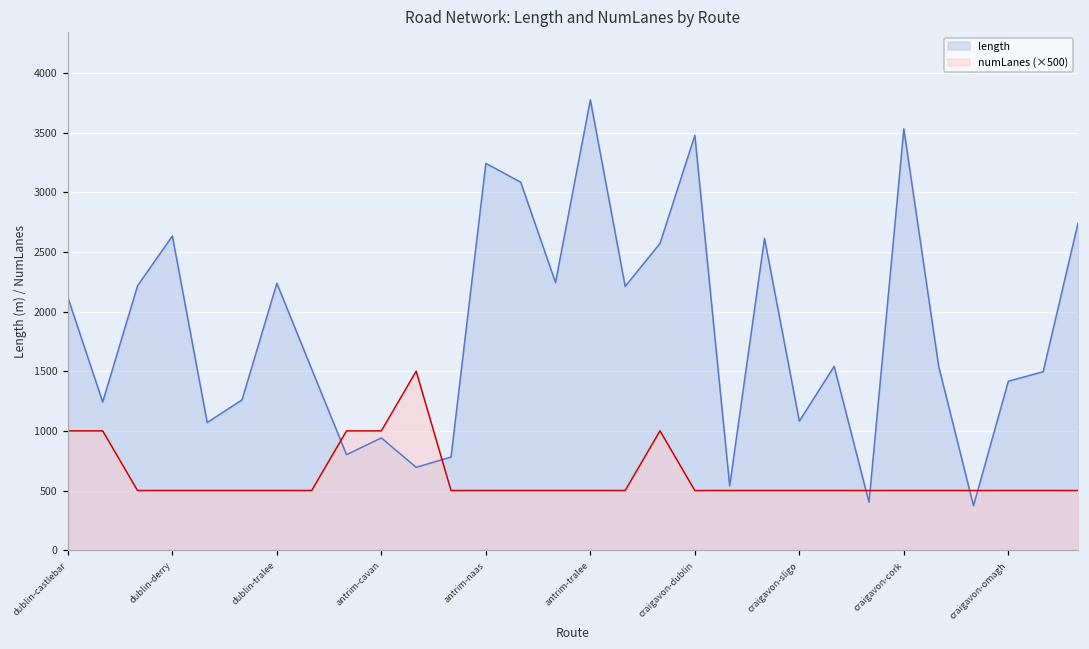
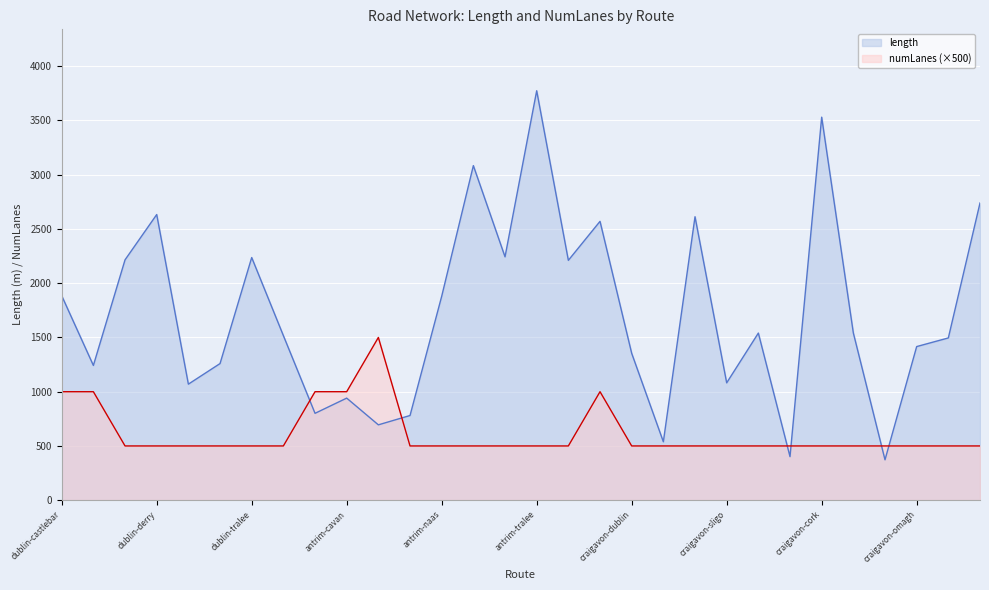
  {
    "length": {
-     "dublin-castlebar": 2120,
+     "dublin-castlebar": 1880,
      "dublin-derry": 2630,
      "dublin-tralee": 2240,
      "antrim-cavan": 940,
-     "antrim-naas": 3240,
+     "antrim-naas": 1880,
      "antrim-tralee": 3770,
-     "craigavon-dublin": 3480,
+     "craigavon-dublin": 1350,
      "craigavon-sligo": 1080,
      "craigavon-cork": 3530,
      "craigavon-omagh": 1420
    },
    "numLanes (×500)": {
      "dublin-castlebar": 1000,
      "dublin-derry": 500,
      "dublin-tralee": 500,
      "antrim-cavan": 1000,
      "antrim-naas": 500,
      "antrim-tralee": 500,
      "craigavon-dublin": 500,
      "craigavon-sligo": 500,
      "craigavon-cork": 500,
      "craigavon-omagh": 500
    }
  }
